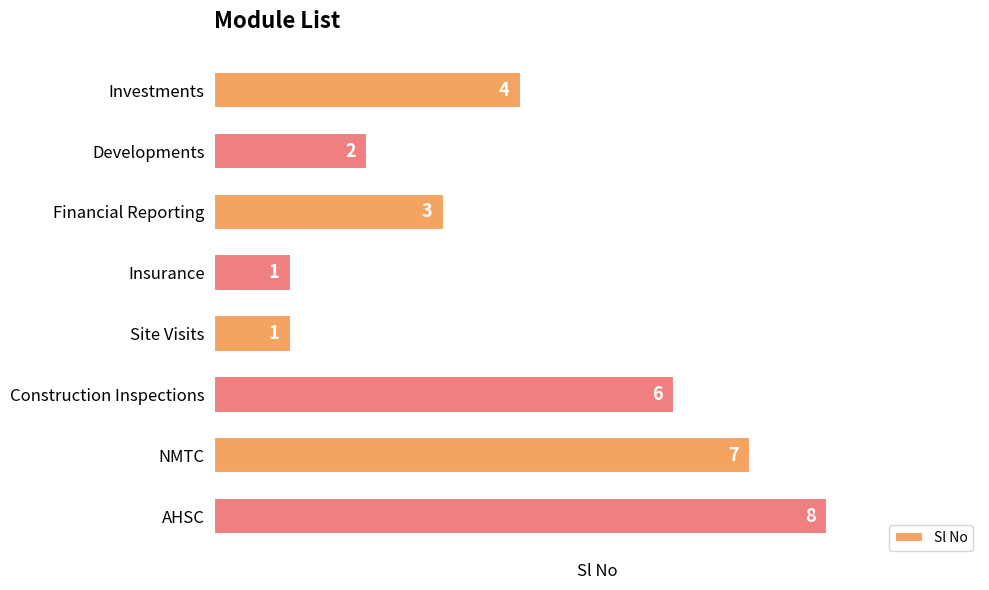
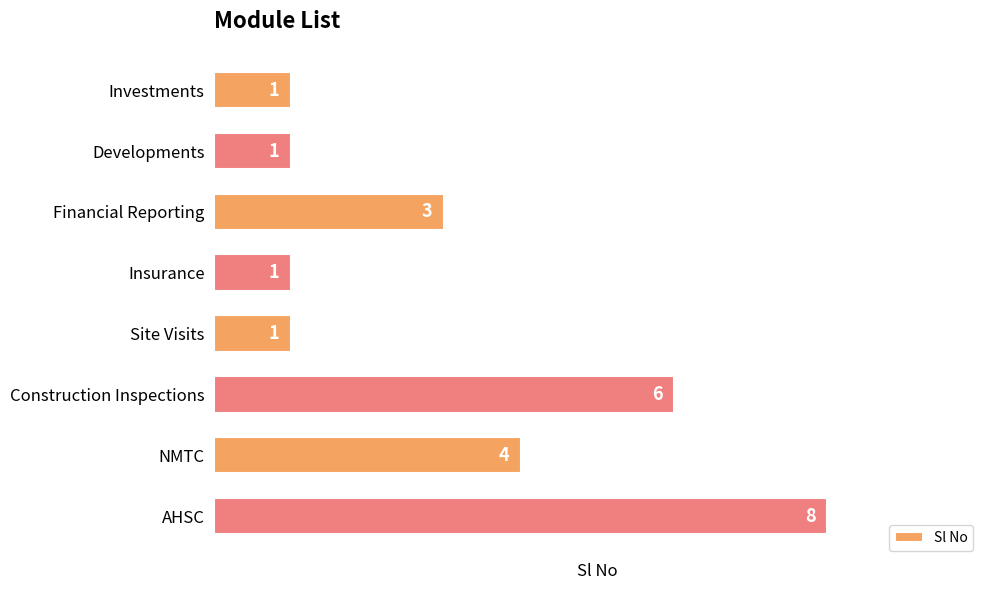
  {
-   "Investments": 4,
-   "Developments": 2,
+   "Investments": 1,
+   "Developments": 1,
    "Financial Reporting": 3,
    "Insurance": 1,
    "Site Visits": 1,
    "Construction Inspections": 6,
-   "NMTC": 7,
+   "NMTC": 4,
    "AHSC": 8
  }
